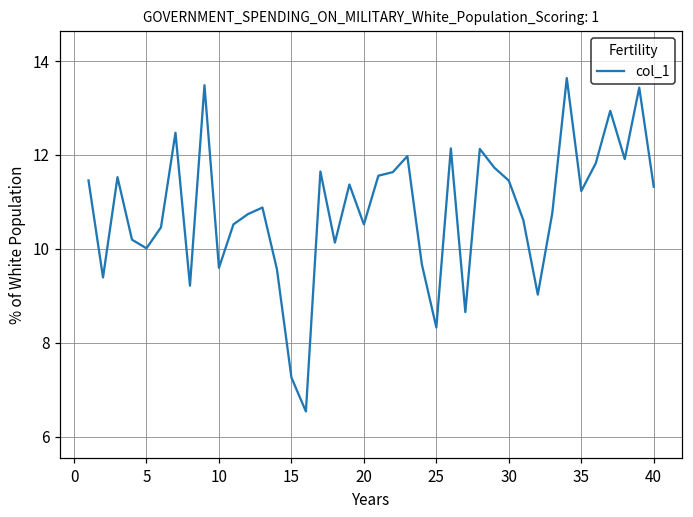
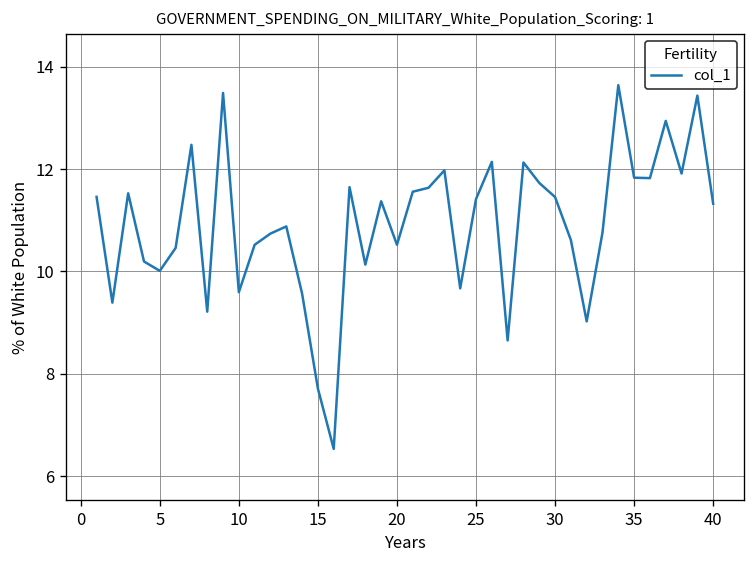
  {
    "5": 10.0,
    "10": 9.6,
-   "15": 7.3,
+   "15": 7.7,
    "20": 10.5,
-   "25": 8.3,
+   "25": 11.4,
    "30": 11.5,
-   "35": 11.2,
+   "35": 11.8,
    "40": 11.3
  }
